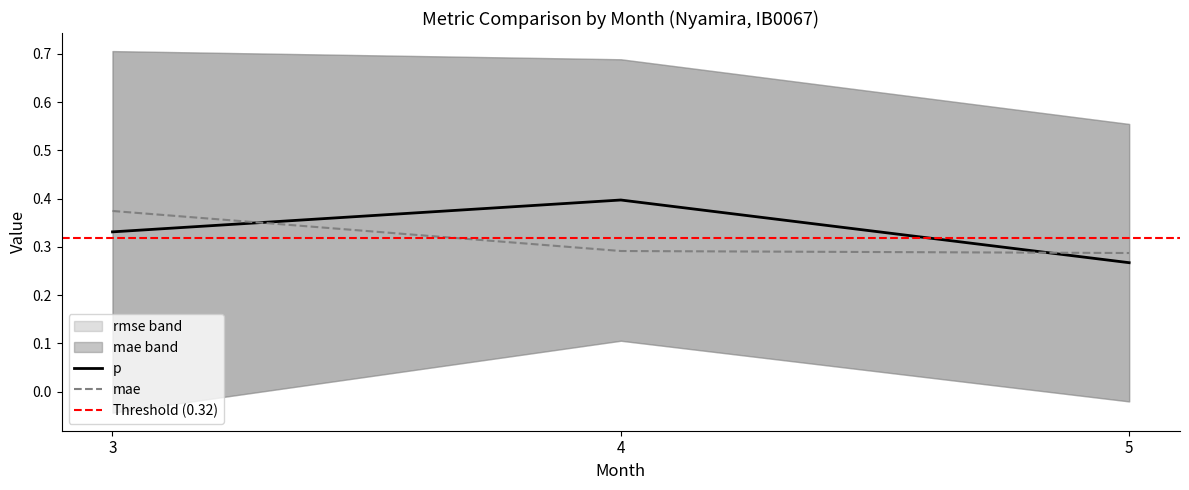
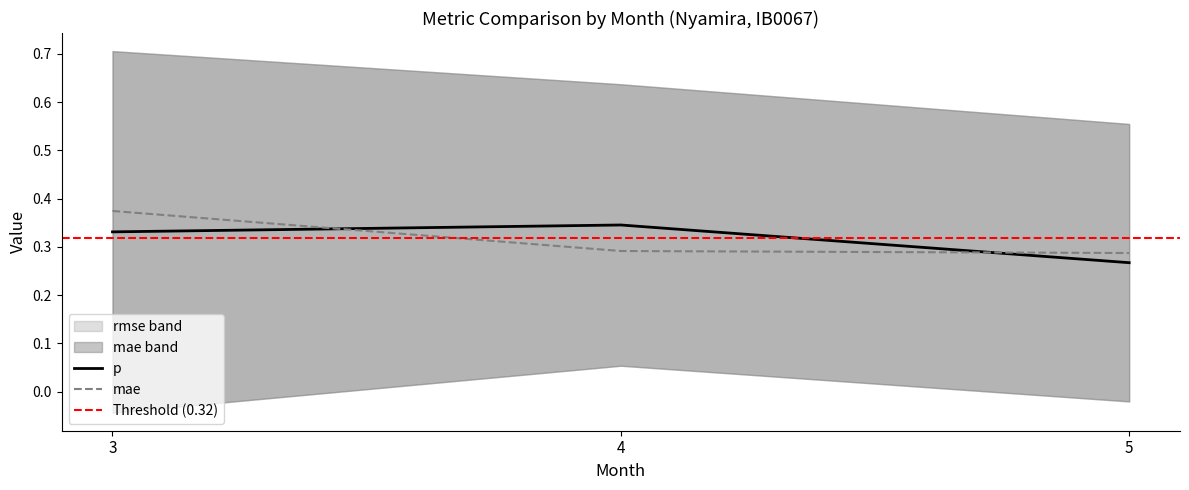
  {
    "p": {
      "3": 0.33,
-     "4": 0.40,
+     "4": 0.35,
      "5": 0.27
    }
  }
